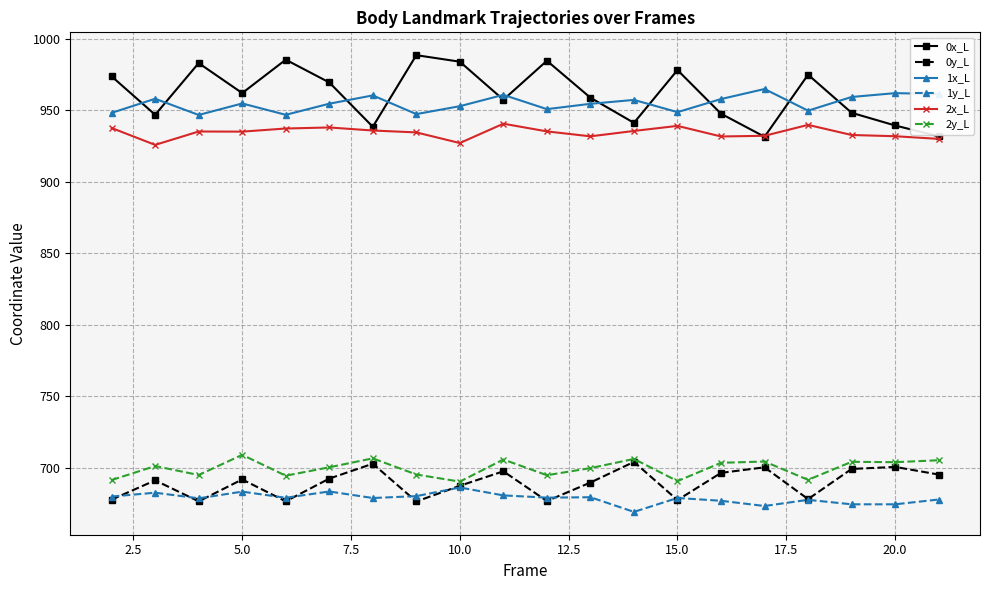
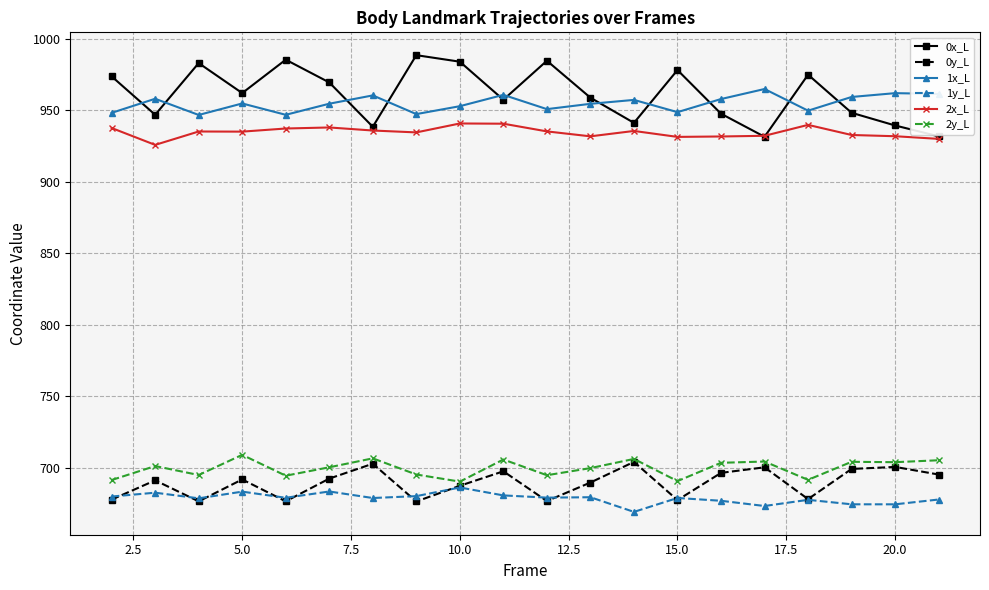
  {
    "2x_L": {
      "5.0": 935,
-     "10.0": 927,
-     "15.0": 939,
+     "10.0": 941,
+     "15.0": 931,
      "20.0": 932
    },
    "2y_L": {
      "5.0": 709,
      "10.0": 690,
      "15.0": 691,
      "20.0": 704
    }
  }
